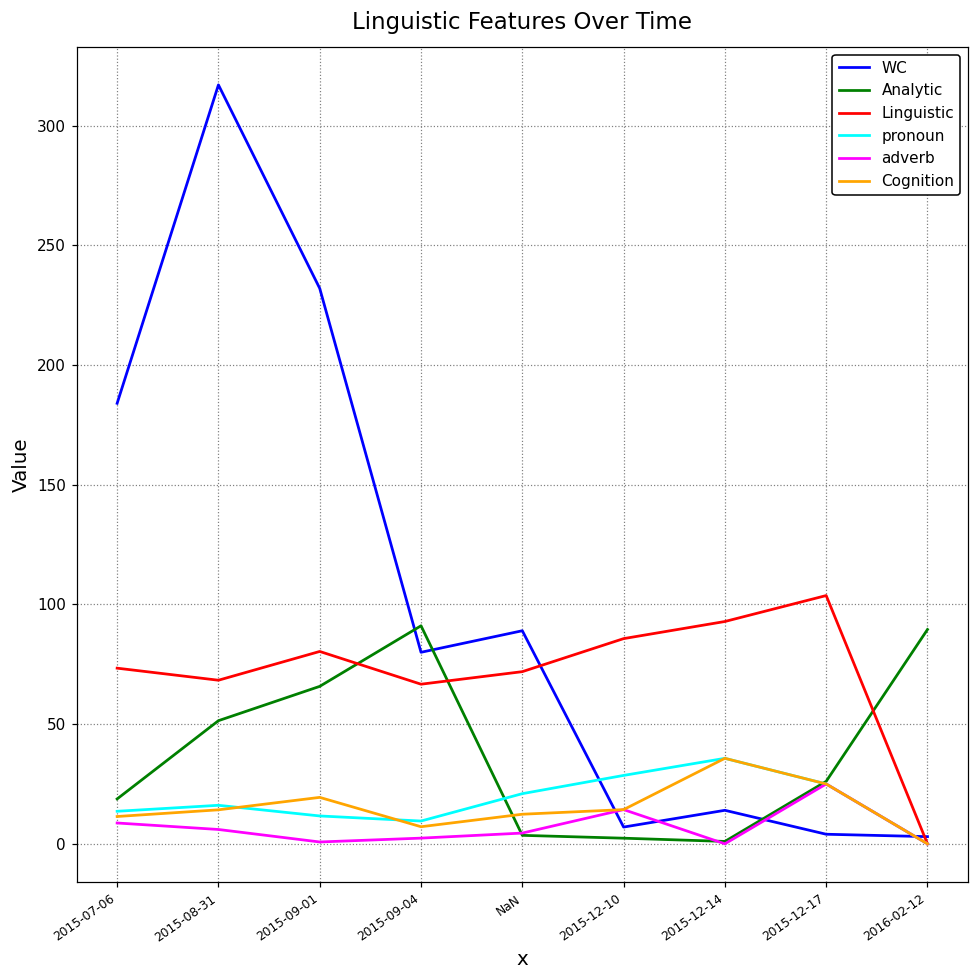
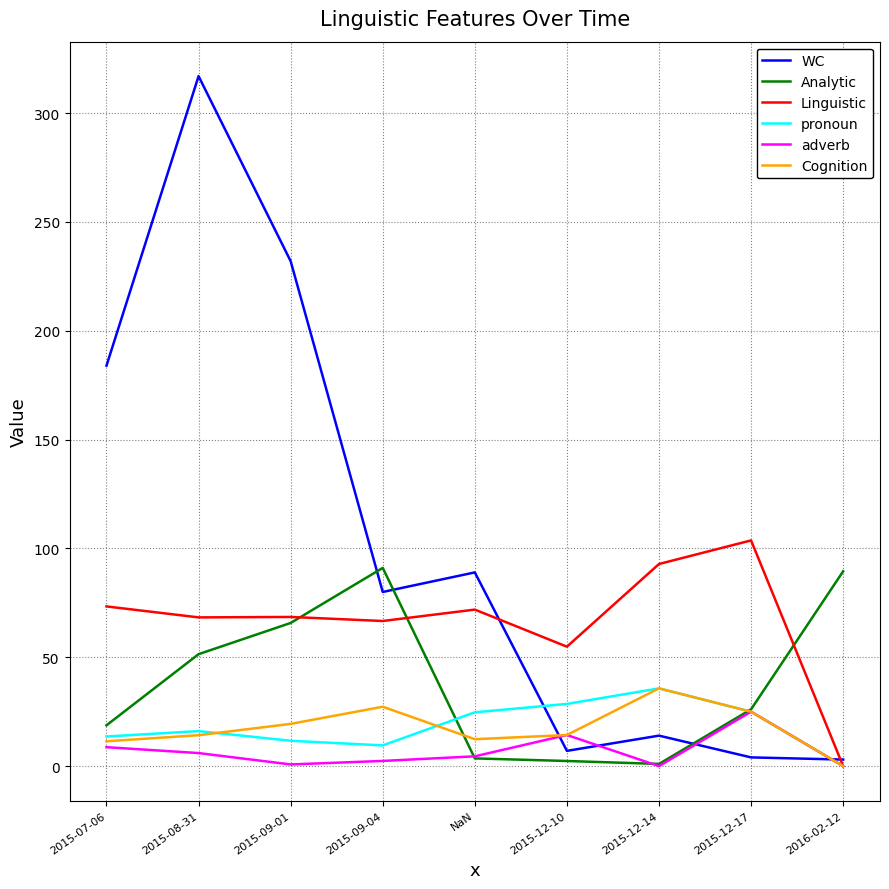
  {
    "WC": {
      "2015-07-06": 184,
      "2015-08-31": 317,
      "2015-09-01": 232,
      "2015-09-04": 80,
      "NaN": 89,
      "2015-12-10": 7,
      "2015-12-14": 14,
      "2015-12-17": 4,
      "2016-02-12": 3
    },
    "Analytic": {
      "2015-07-06": 19,
      "2015-08-31": 51,
      "2015-09-01": 66,
      "2015-09-04": 91,
      "2015-12-10": 2,
      "2016-02-12": 90
    },
    "Linguistic": {
      "2015-07-06": 73,
      "2015-08-31": 68,
-     "2015-09-01": 80,
+     "2015-09-01": 69,
      "2015-09-04": 67,
      "NaN": 72,
-     "2015-12-10": 86,
+     "2015-12-10": 55,
      "2015-12-14": 93,
      "2015-12-17": 104
    },
    "pronoun": {
      "2015-07-06": 14,
      "2015-08-31": 16,
      "2015-09-01": 12,
      "2015-09-04": 10,
-     "NaN": 21,
+     "NaN": 25,
      "2015-12-10": 29
    },
    "adverb": {
      "2015-07-06": 9,
      "2015-08-31": 6,
      "2015-09-01": 1,
      "2015-09-04": 2
    },
    "Cognition": {
      "2015-07-06": 11,
      "2015-08-31": 14,
      "2015-09-01": 19,
-     "2015-09-04": 7,
+     "2015-09-04": 27,
      "NaN": 12
    }
  }
